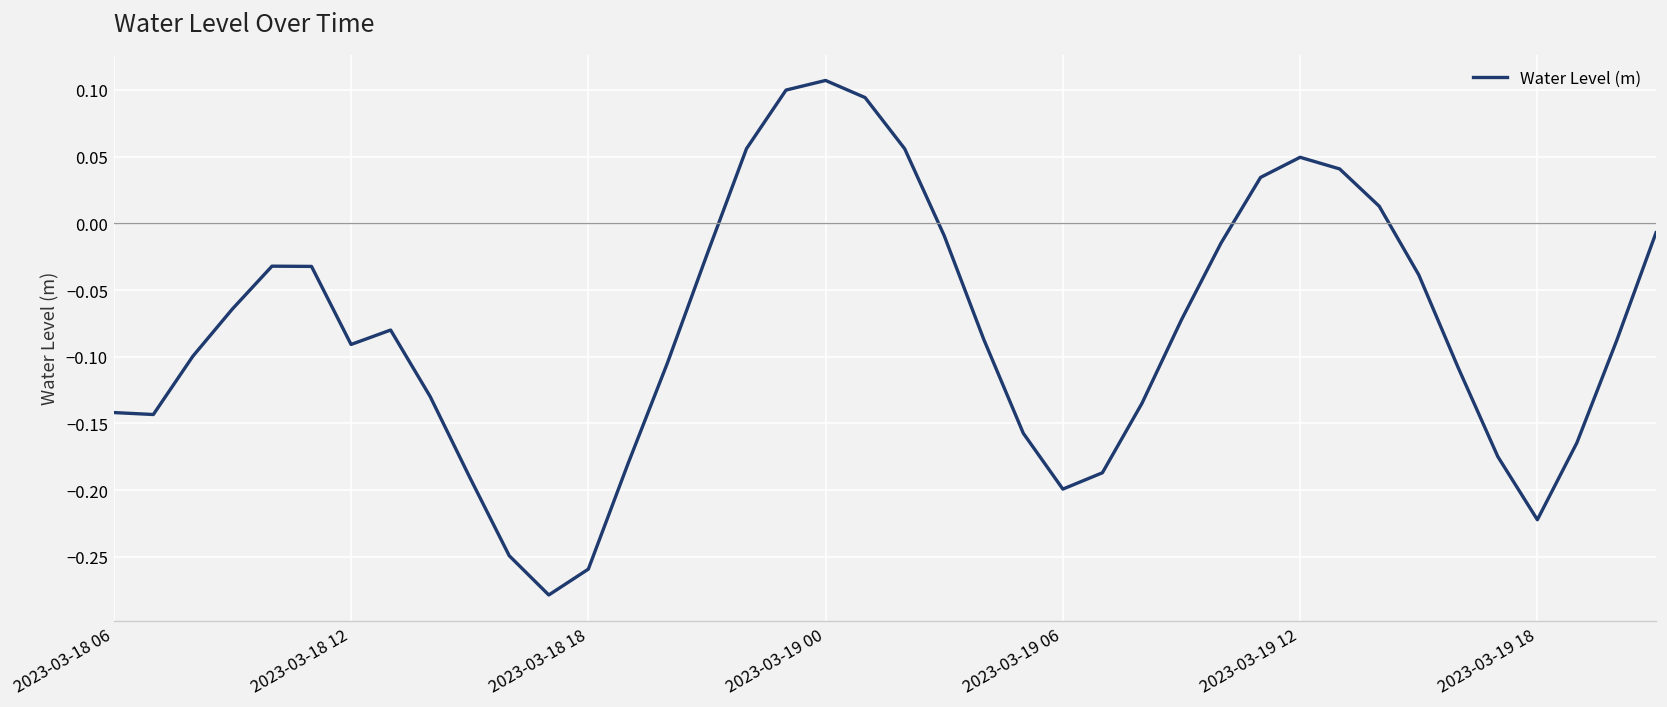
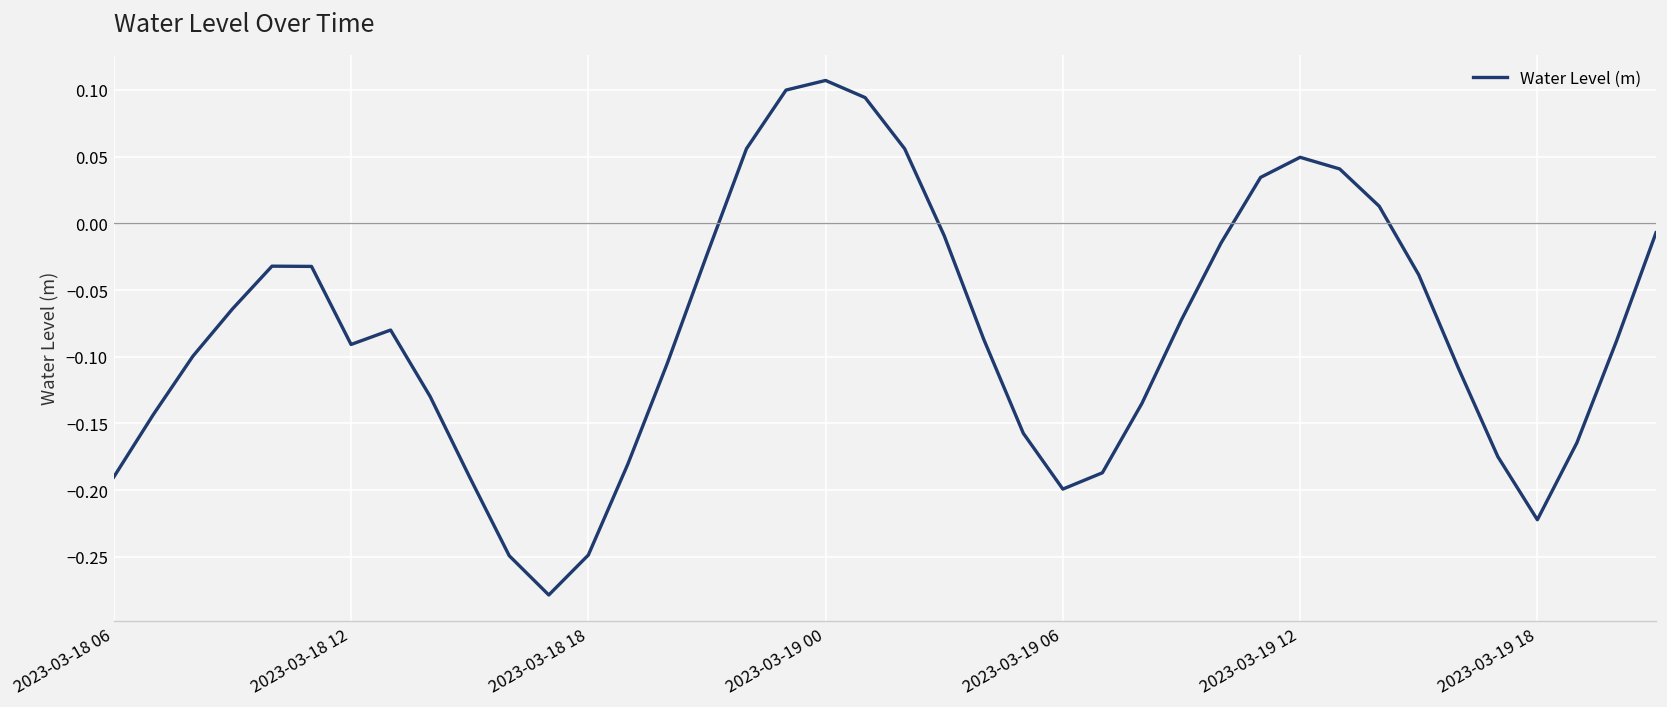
  {
-   "2023-03-18 06": -0.142,
+   "2023-03-18 06": -0.190,
    "2023-03-18 12": -0.091,
-   "2023-03-18 18": -0.259,
+   "2023-03-18 18": -0.249,
    "2023-03-19 00": 0.107,
    "2023-03-19 06": -0.199,
    "2023-03-19 12": 0.050,
    "2023-03-19 18": -0.222
  }
